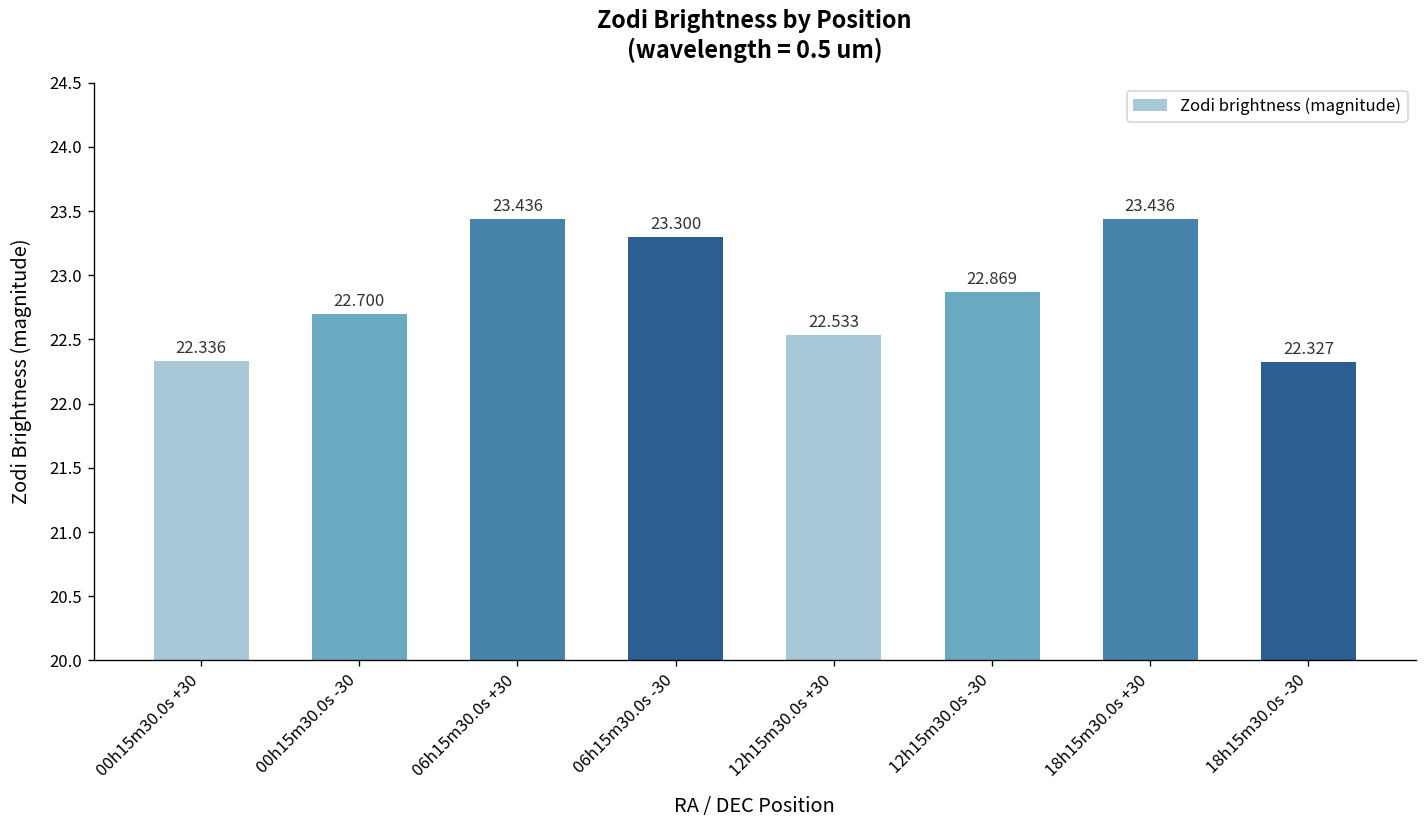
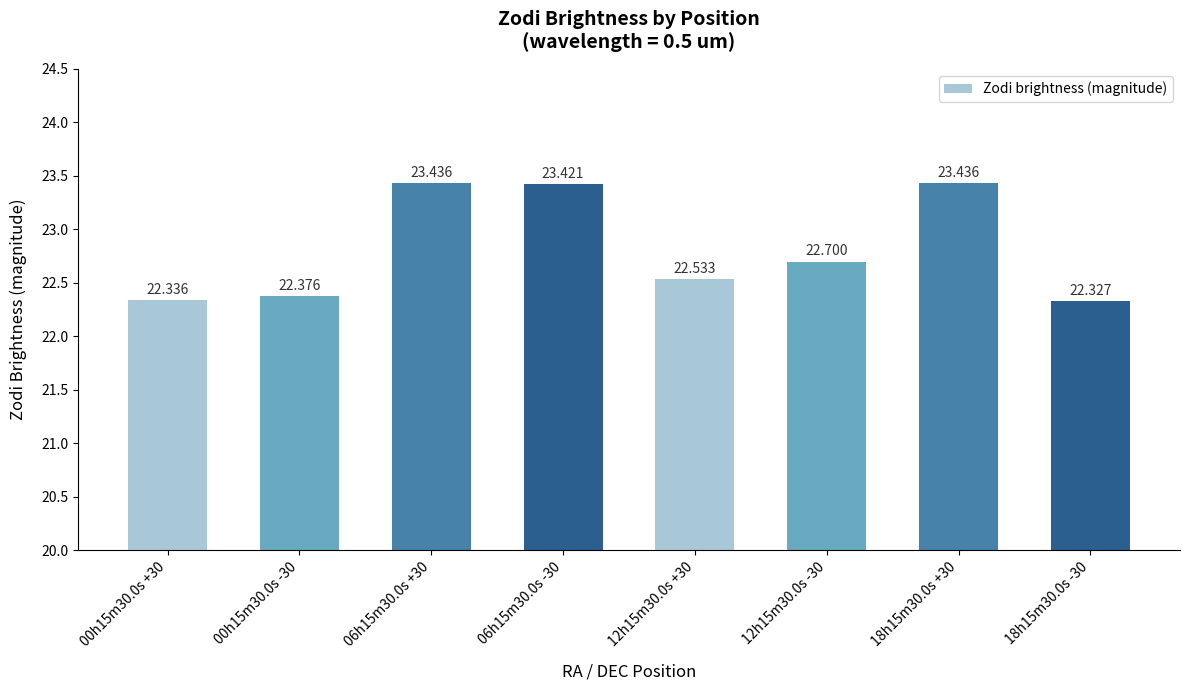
  {
    "00h15m30.0s +30": 22.336,
-   "00h15m30.0s -30": 22.700,
+   "00h15m30.0s -30": 22.376,
    "06h15m30.0s +30": 23.436,
-   "06h15m30.0s -30": 23.300,
+   "06h15m30.0s -30": 23.421,
    "12h15m30.0s +30": 22.533,
-   "12h15m30.0s -30": 22.869,
+   "12h15m30.0s -30": 22.700,
    "18h15m30.0s +30": 23.436,
    "18h15m30.0s -30": 22.327
  }
